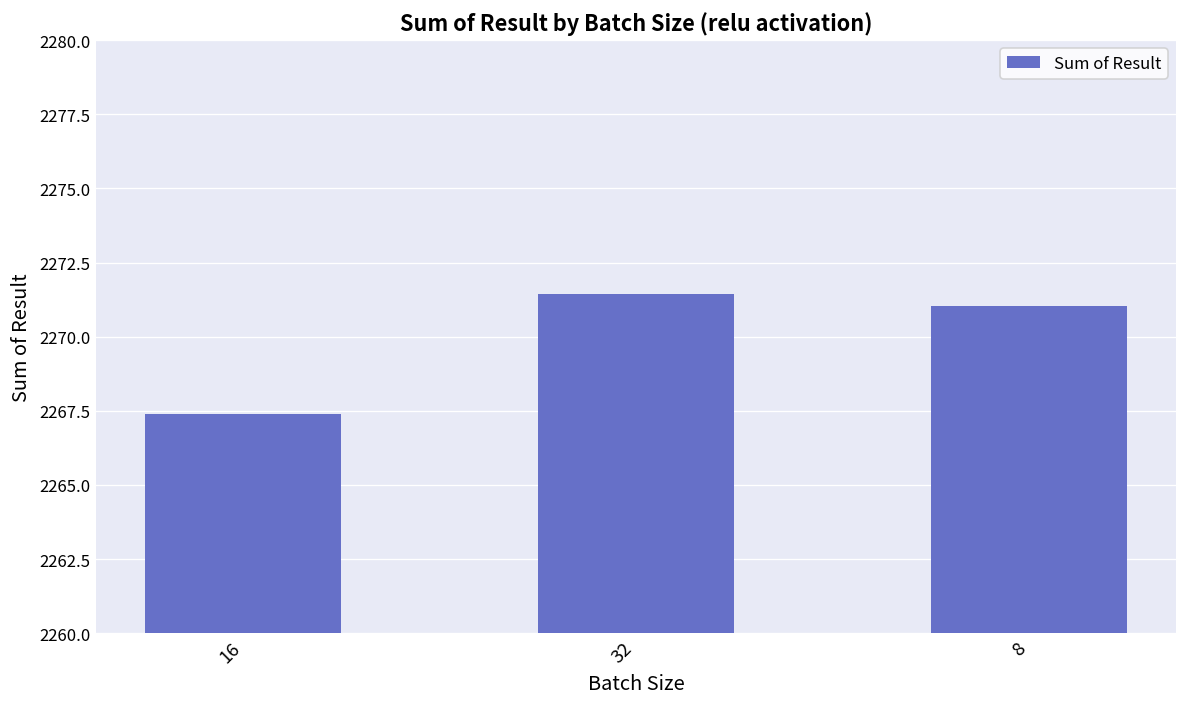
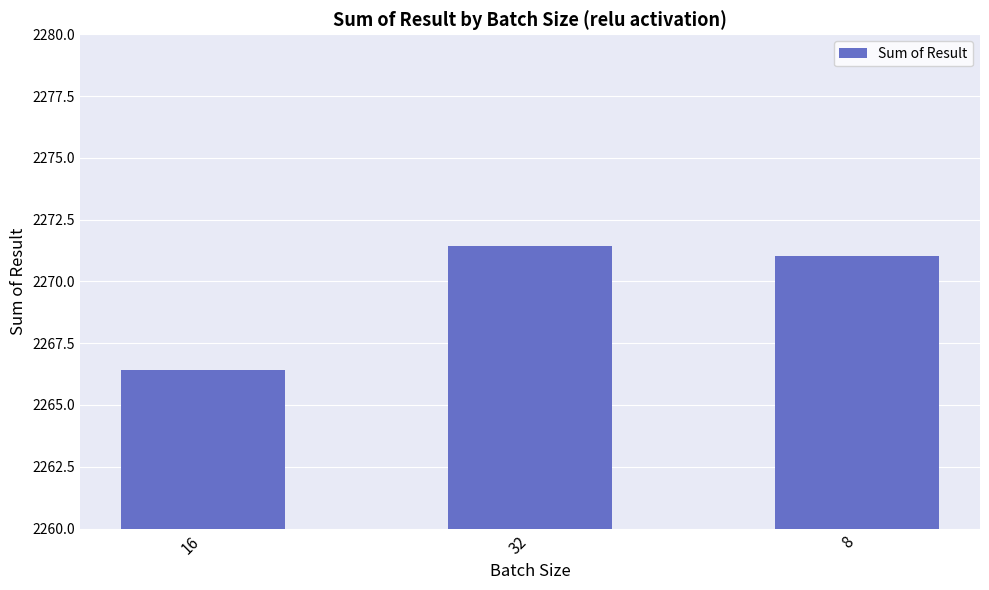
  {
-   "16": 2267.4,
+   "16": 2266.4,
    "32": 2271.5,
    "8": 2271.0
  }
